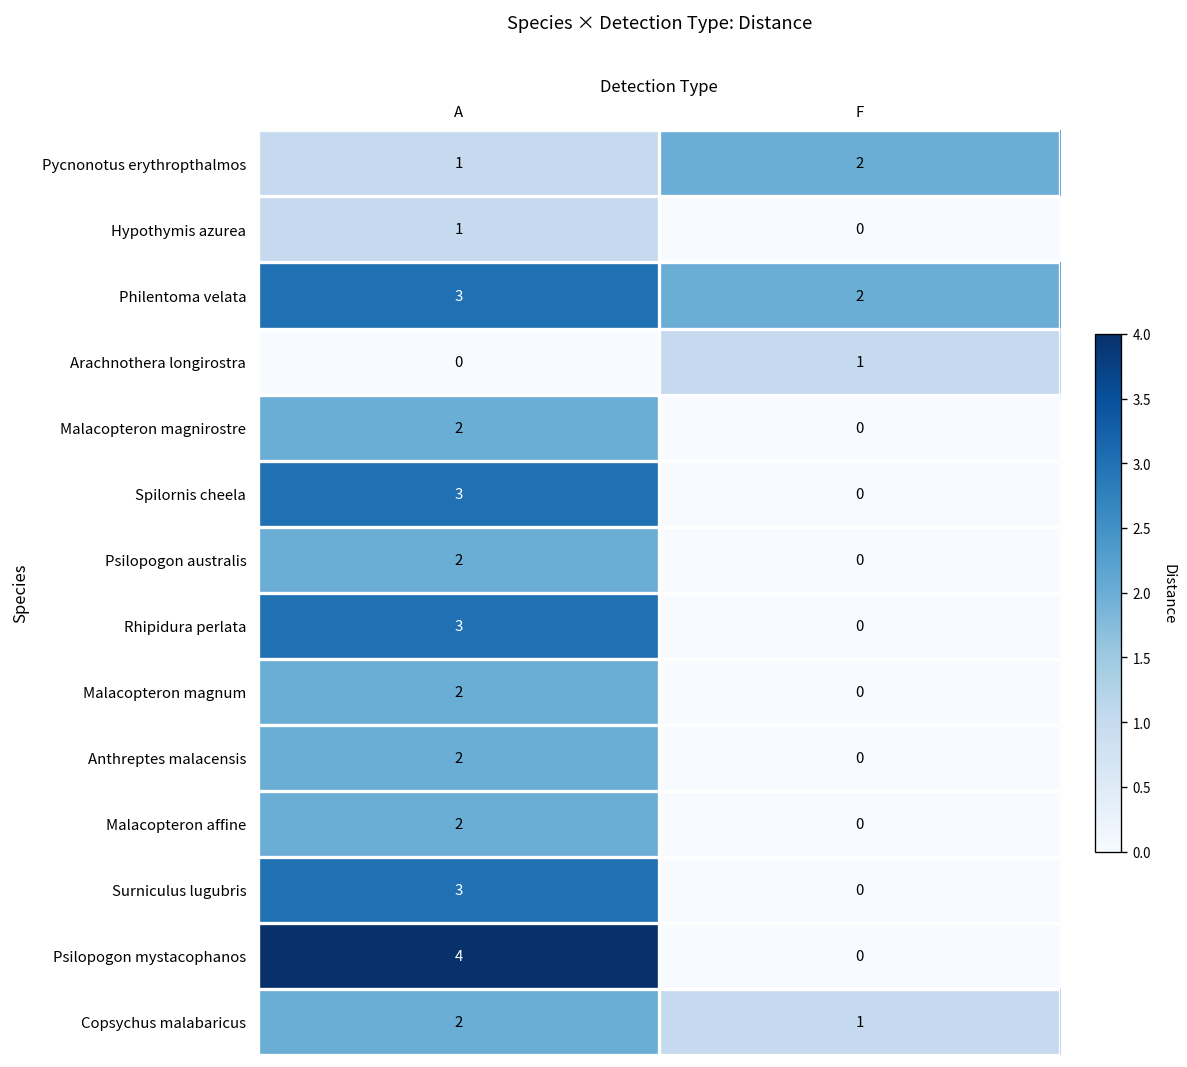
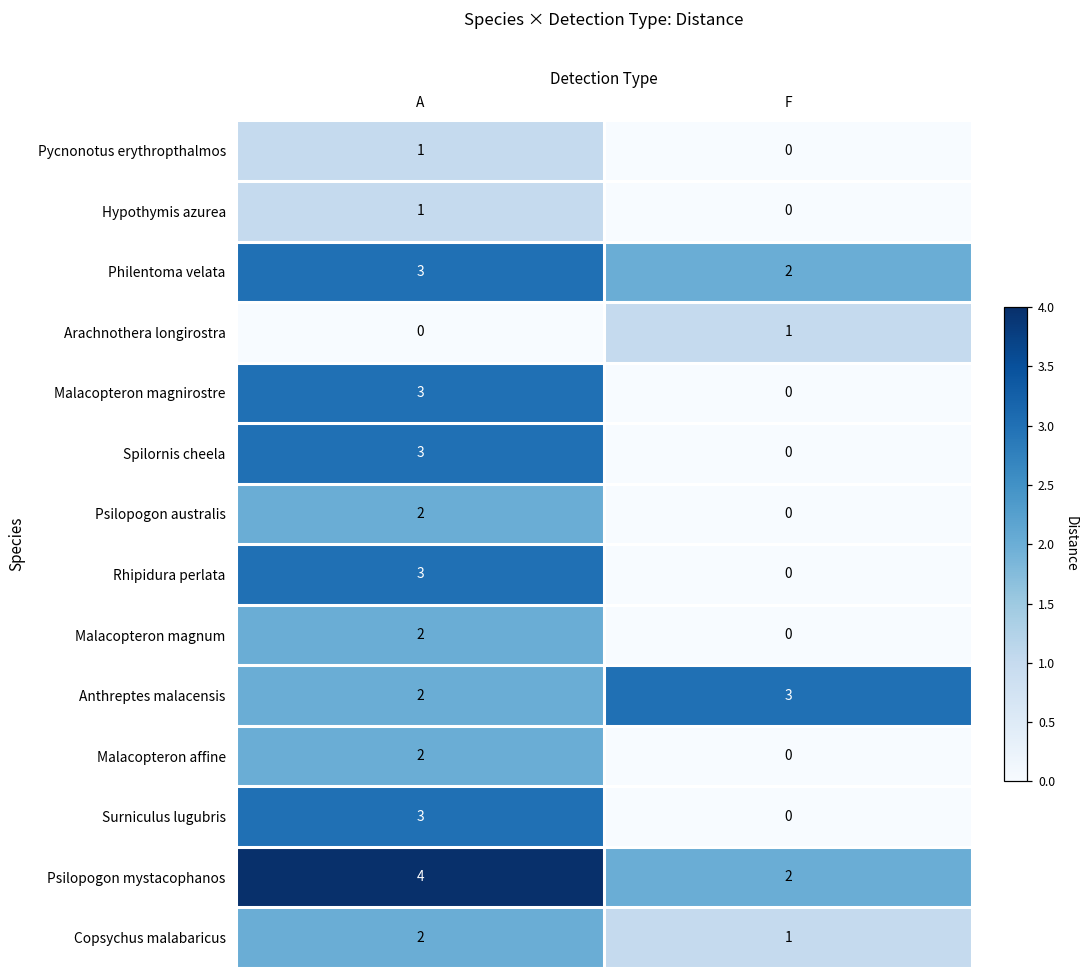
  {
    "Pycnonotus erythropthalmos": {
      "A": 1,
-     "F": 2
+     "F": 0
    },
    "Hypothymis azurea": {
      "A": 1,
      "F": 0
    },
    "Philentoma velata": {
      "A": 3,
      "F": 2
    },
    "Arachnothera longirostra": {
      "A": 0,
      "F": 1
    },
    "Malacopteron magnirostre": {
-     "A": 2,
+     "A": 3,
      "F": 0
    },
    "Spilornis cheela": {
      "A": 3,
      "F": 0
    },
    "Psilopogon australis": {
      "A": 2,
      "F": 0
    },
    "Rhipidura perlata": {
      "A": 3,
      "F": 0
    },
    "Malacopteron magnum": {
      "A": 2,
      "F": 0
    },
    "Anthreptes malacensis": {
      "A": 2,
-     "F": 0
+     "F": 3
    },
    "Malacopteron affine": {
      "A": 2,
      "F": 0
    },
    "Surniculus lugubris": {
      "A": 3,
      "F": 0
    },
    "Psilopogon mystacophanos": {
      "A": 4,
-     "F": 0
+     "F": 2
    },
    "Copsychus malabaricus": {
      "A": 2,
      "F": 1
    }
  }
